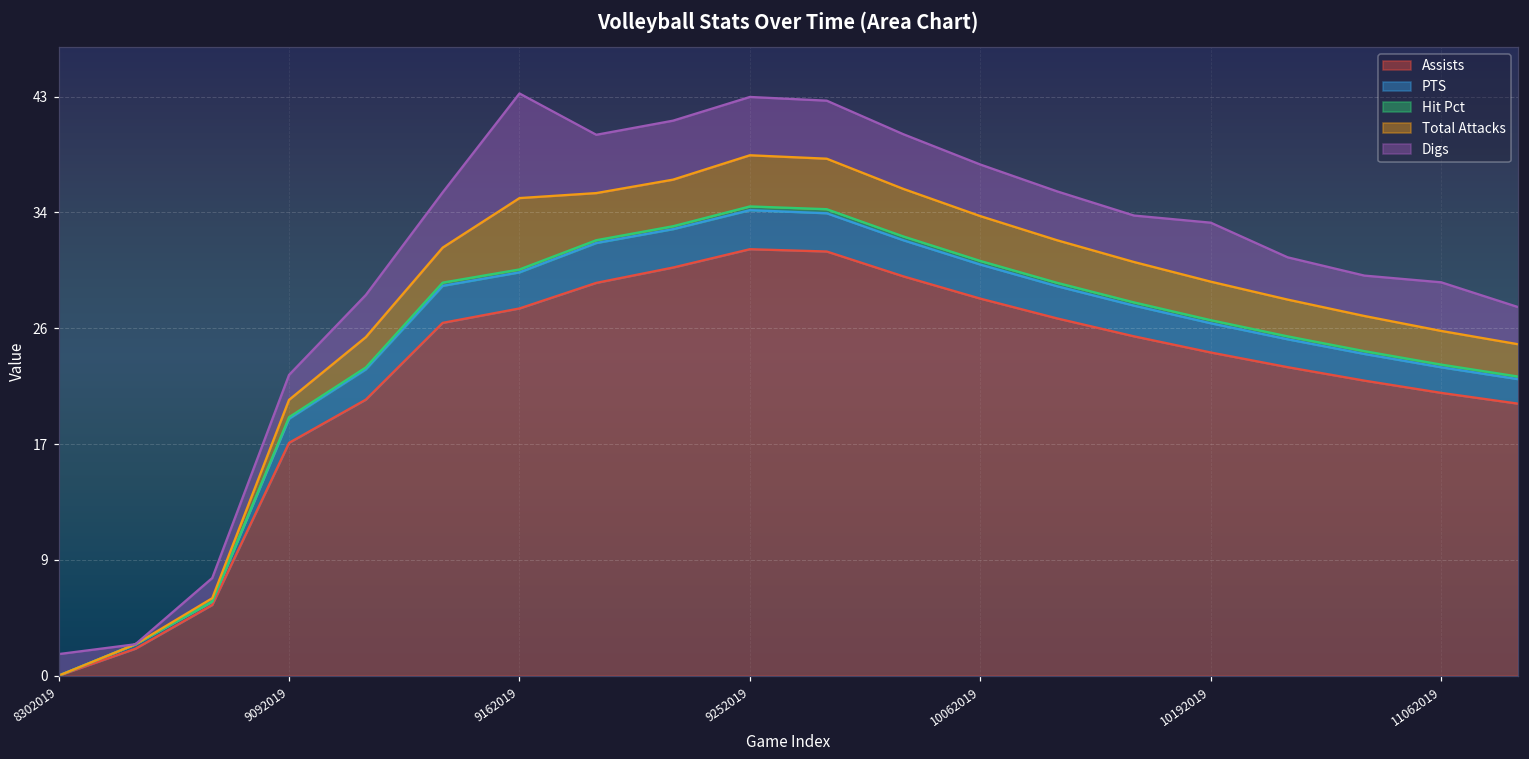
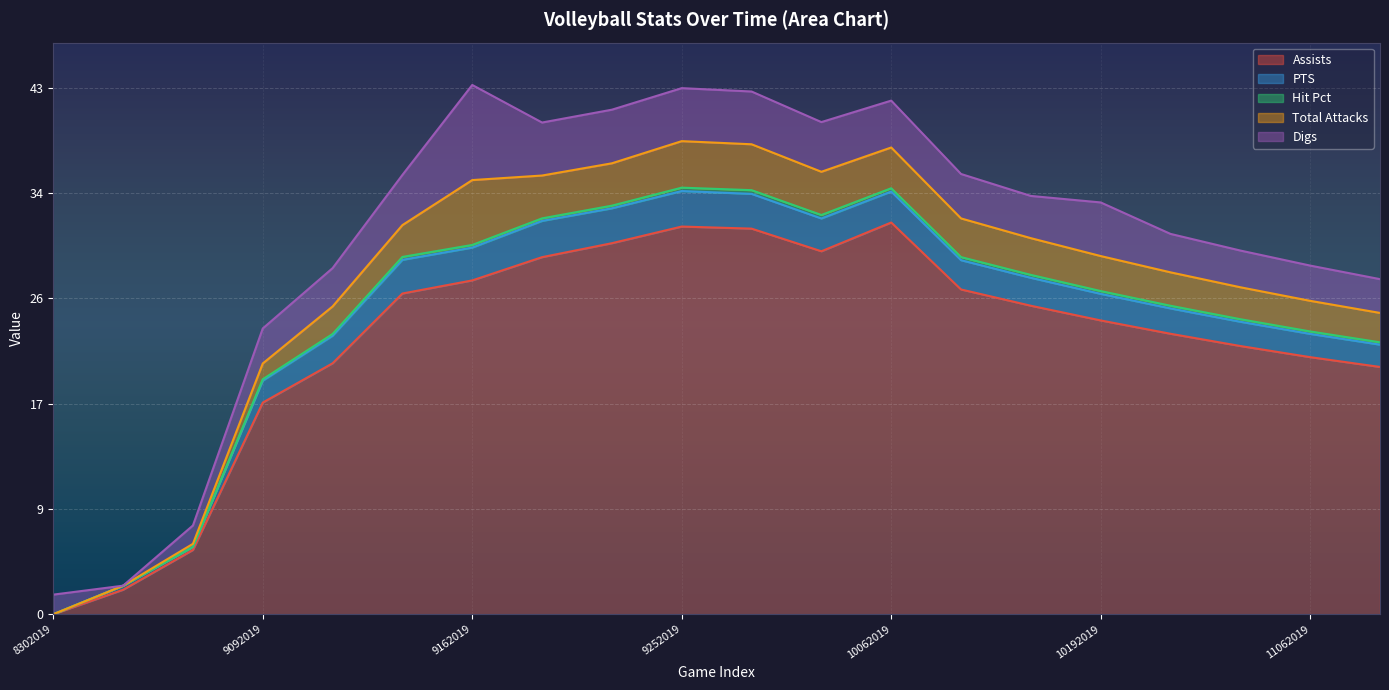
  {
    "Assists": {
      "9092019": 17.3,
      "9162019": 27.3,
      "9252019": 31.7,
-     "10062019": 28,
+     "10062019": 32,
      "10192019": 24,
      "11062019": 21
    },
    "PTS": {
      "9162019": 2.7,
      "9252019": 2.9,
      "10062019": 2.5,
      "10192019": 2.2
    },
    "Hit Pct": {
      "9162019": 0.2,
      "9252019": 0.3,
      "10062019": 0.3,
      "10192019": 0.2
    },
    "Total Attacks": {
      "9092019": 1.3,
      "9162019": 5.3,
      "9252019": 3.8,
      "10062019": 3.3,
      "10192019": 2.9,
      "11062019": 2.5
    },
    "Digs": {
      "8302019": 1.6,
-     "9092019": 1.9,
+     "9092019": 2.9,
      "9162019": 7.8,
      "9252019": 4.3,
      "10062019": 3.8,
      "10192019": 4.4,
-     "11062019": 3.6
+     "11062019": 2.9
    }
  }
